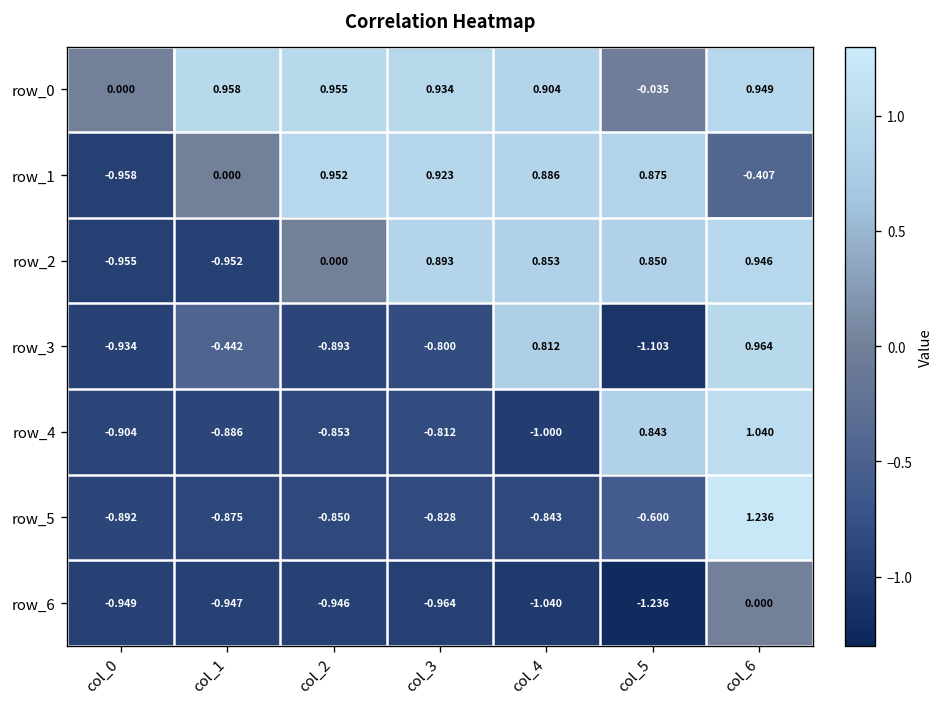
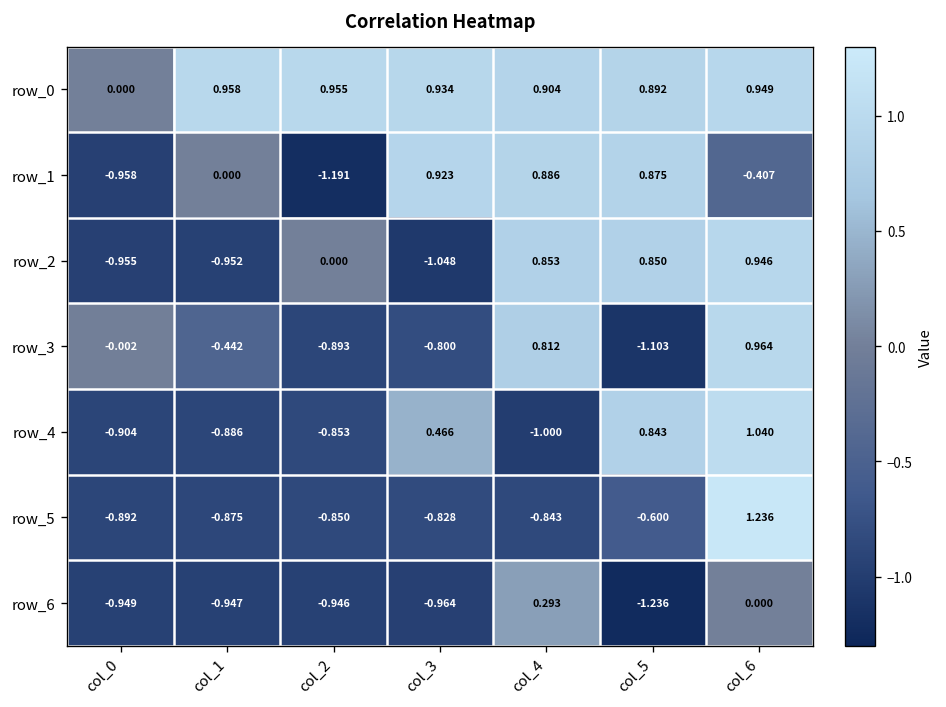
  {
    "row_0": {
      "col_0": 0.000,
      "col_1": 0.958,
      "col_2": 0.955,
      "col_3": 0.934,
      "col_4": 0.904,
-     "col_5": -0.035,
+     "col_5": 0.892,
      "col_6": 0.949
    },
    "row_1": {
      "col_0": -0.958,
      "col_1": 0.000,
-     "col_2": 0.952,
+     "col_2": -1.191,
      "col_3": 0.923,
      "col_4": 0.886,
      "col_5": 0.875,
      "col_6": -0.407
    },
    "row_2": {
      "col_0": -0.955,
      "col_1": -0.952,
      "col_2": 0.000,
-     "col_3": 0.893,
+     "col_3": -1.048,
      "col_4": 0.853,
      "col_5": 0.850,
      "col_6": 0.946
    },
    "row_3": {
-     "col_0": -0.934,
+     "col_0": -0.002,
      "col_1": -0.442,
      "col_2": -0.893,
      "col_3": -0.800,
      "col_4": 0.812,
      "col_5": -1.103,
      "col_6": 0.964
    },
    "row_4": {
      "col_0": -0.904,
      "col_1": -0.886,
      "col_2": -0.853,
-     "col_3": -0.812,
+     "col_3": 0.466,
      "col_4": -1.000,
      "col_5": 0.843,
      "col_6": 1.040
    },
    "row_5": {
      "col_0": -0.892,
      "col_1": -0.875,
      "col_2": -0.850,
      "col_3": -0.828,
      "col_4": -0.843,
      "col_5": -0.600,
      "col_6": 1.236
    },
    "row_6": {
      "col_0": -0.949,
      "col_1": -0.947,
      "col_2": -0.946,
      "col_3": -0.964,
-     "col_4": -1.040,
+     "col_4": 0.293,
      "col_5": -1.236,
      "col_6": 0.000
    }
  }
